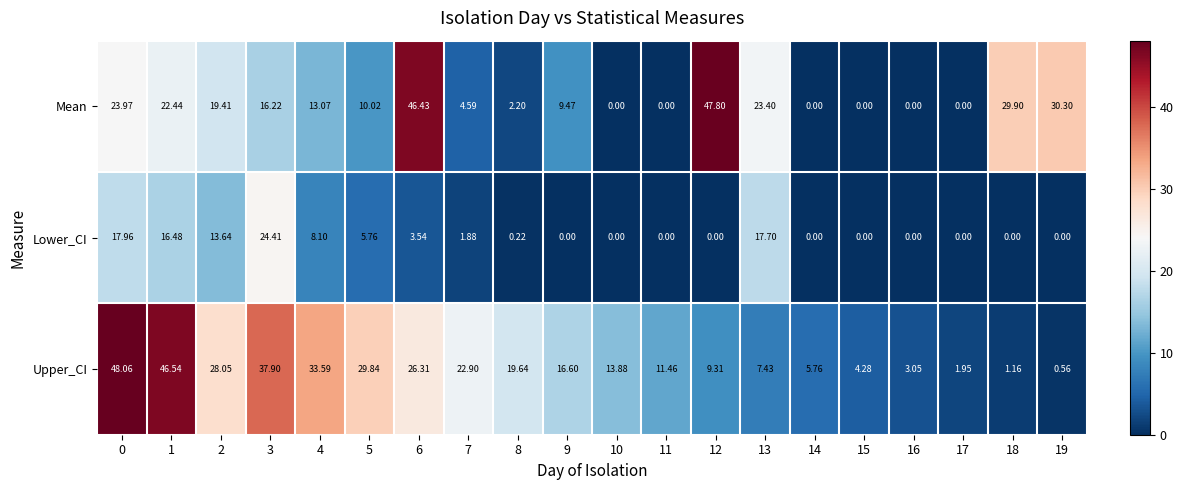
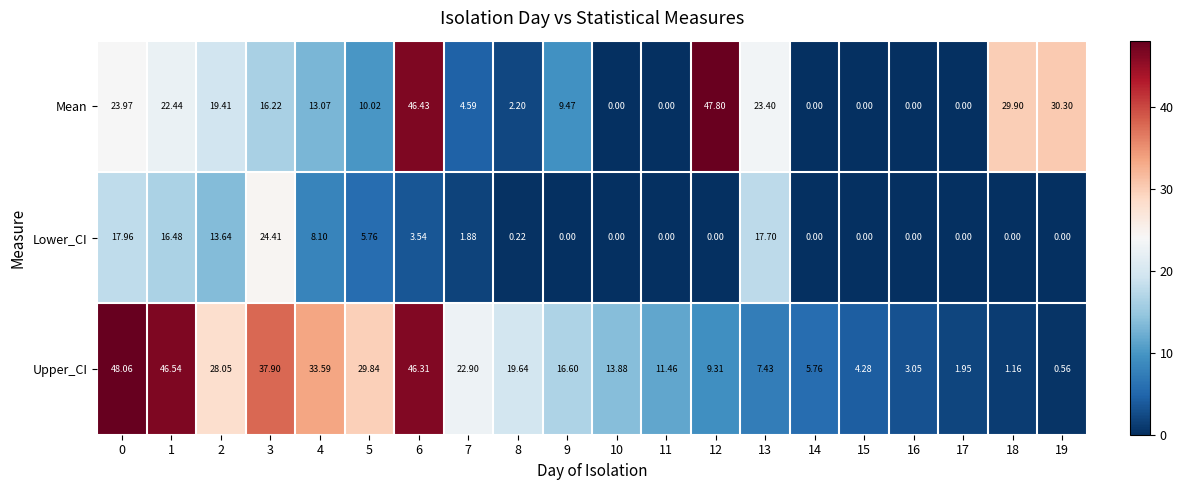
  {
    "Mean": {
      "0": 23.97,
      "1": 22.44,
      "2": 19.41,
      "3": 16.22,
      "4": 13.07,
      "5": 10.02,
      "6": 46.43,
      "7": 4.59,
      "8": 2.20,
      "9": 9.47,
      "10": 0.00,
      "11": 0.00,
      "12": 47.80,
      "13": 23.40,
      "14": 0.00,
      "15": 0.00,
      "16": 0.00,
      "17": 0.00,
      "18": 29.90,
      "19": 30.30
    },
    "Lower_CI": {
      "0": 17.96,
      "1": 16.48,
      "2": 13.64,
      "3": 24.41,
      "4": 8.10,
      "5": 5.76,
      "6": 3.54,
      "7": 1.88,
      "8": 0.22,
      "9": 0.00,
      "10": 0.00,
      "11": 0.00,
      "12": 0.00,
      "13": 17.70,
      "14": 0.00,
      "15": 0.00,
      "16": 0.00,
      "17": 0.00,
      "18": 0.00,
      "19": 0.00
    },
    "Upper_CI": {
      "0": 48.06,
      "1": 46.54,
      "2": 28.05,
      "3": 37.90,
      "4": 33.59,
      "5": 29.84,
-     "6": 26.31,
+     "6": 46.31,
      "7": 22.90,
      "8": 19.64,
      "9": 16.60,
      "10": 13.88,
      "11": 11.46,
      "12": 9.31,
      "13": 7.43,
      "14": 5.76,
      "15": 4.28,
      "16": 3.05,
      "17": 1.95,
      "18": 1.16,
      "19": 0.56
    }
  }
